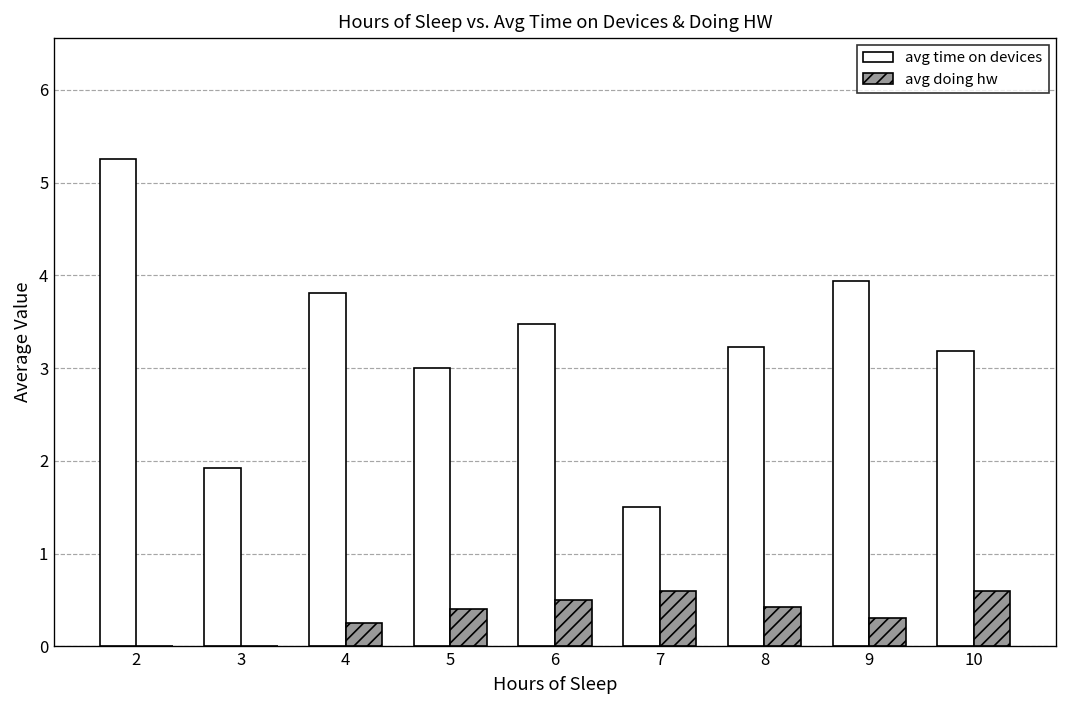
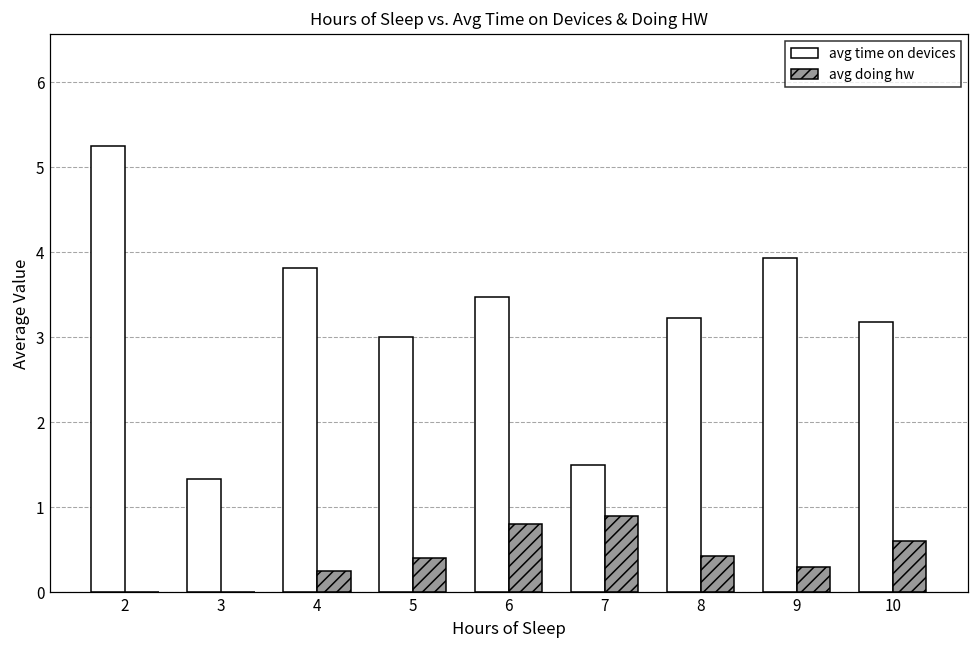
  {
    "avg time on devices": {
      "2": 5.3,
-     "3": 1.9,
+     "3": 1.3,
      "4": 3.8,
      "5": 3.0,
      "6": 3.5,
      "7": 1.5,
      "8": 3.2,
      "9": 3.9,
      "10": 3.2
    },
    "avg doing hw": {
      "2": 0.0,
      "3": 0.0,
      "4": 0.3,
      "5": 0.4,
-     "6": 0.5,
-     "7": 0.6,
+     "6": 0.8,
+     "7": 0.9,
      "8": 0.4,
      "9": 0.3,
      "10": 0.6
    }
  }
